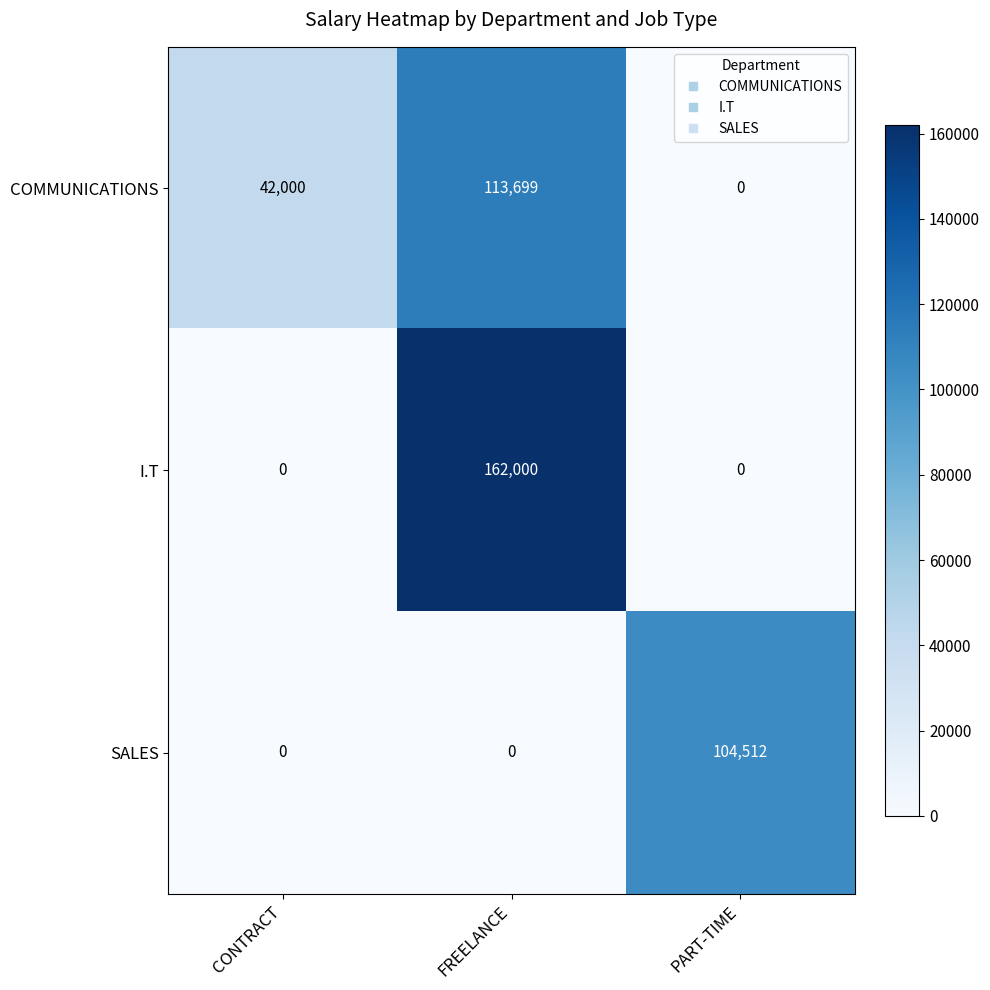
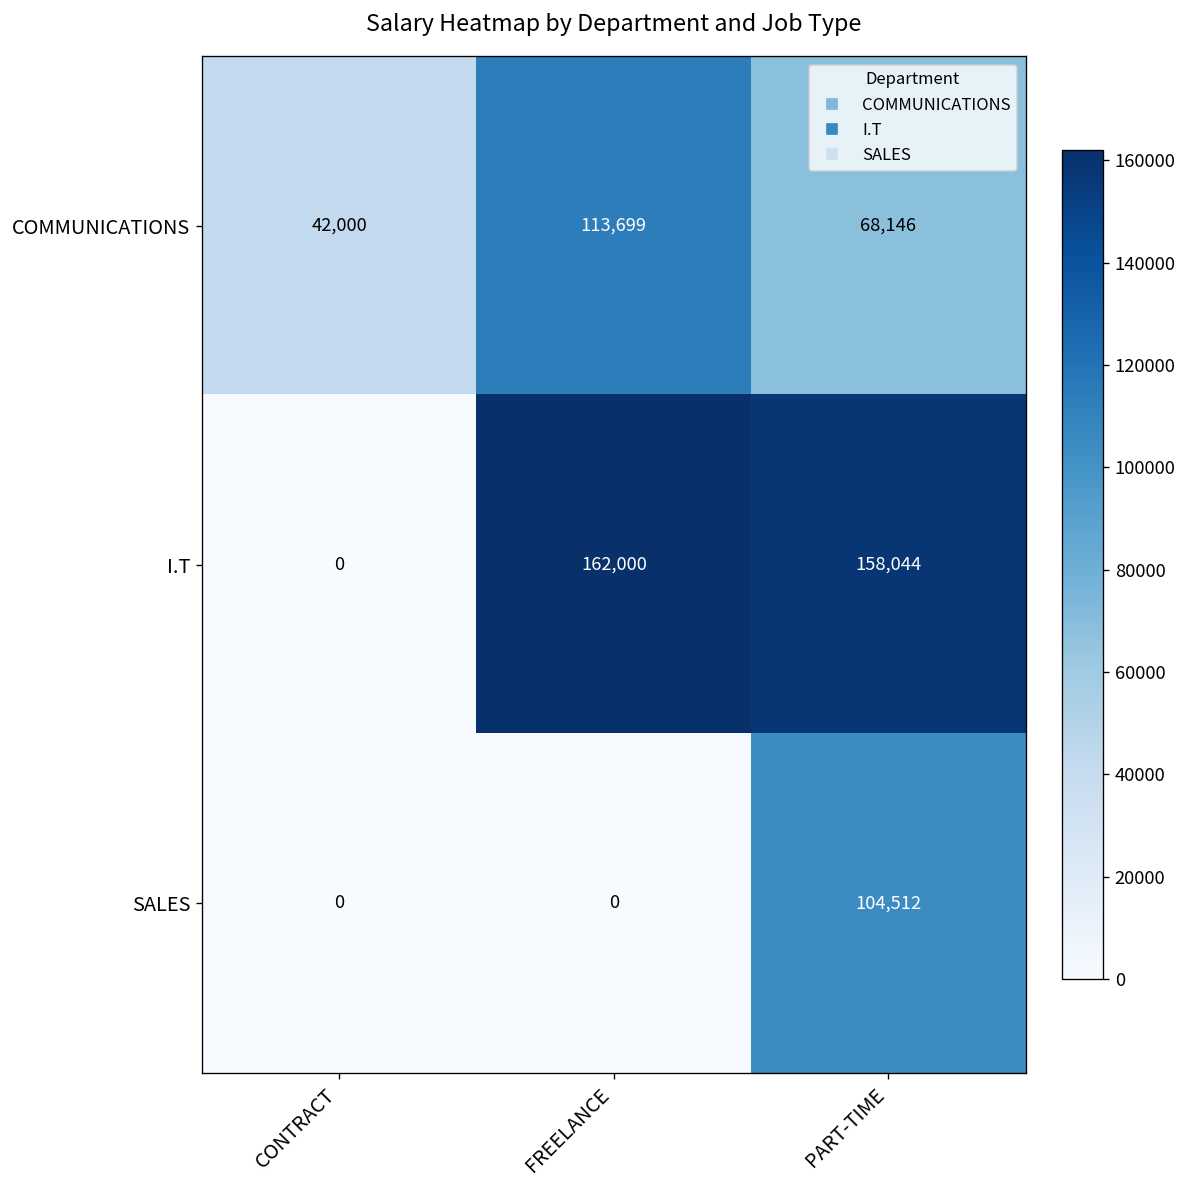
  {
    "COMMUNICATIONS": {
      "CONTRACT": "42,000",
      "FREELANCE": "113,699",
-     "PART-TIME": "0"
+     "PART-TIME": "68,146"
    },
    "I.T": {
      "CONTRACT": "0",
      "FREELANCE": "162,000",
-     "PART-TIME": "0"
+     "PART-TIME": "158,044"
    },
    "SALES": {
      "CONTRACT": "0",
      "FREELANCE": "0",
      "PART-TIME": "104,512"
    }
  }
